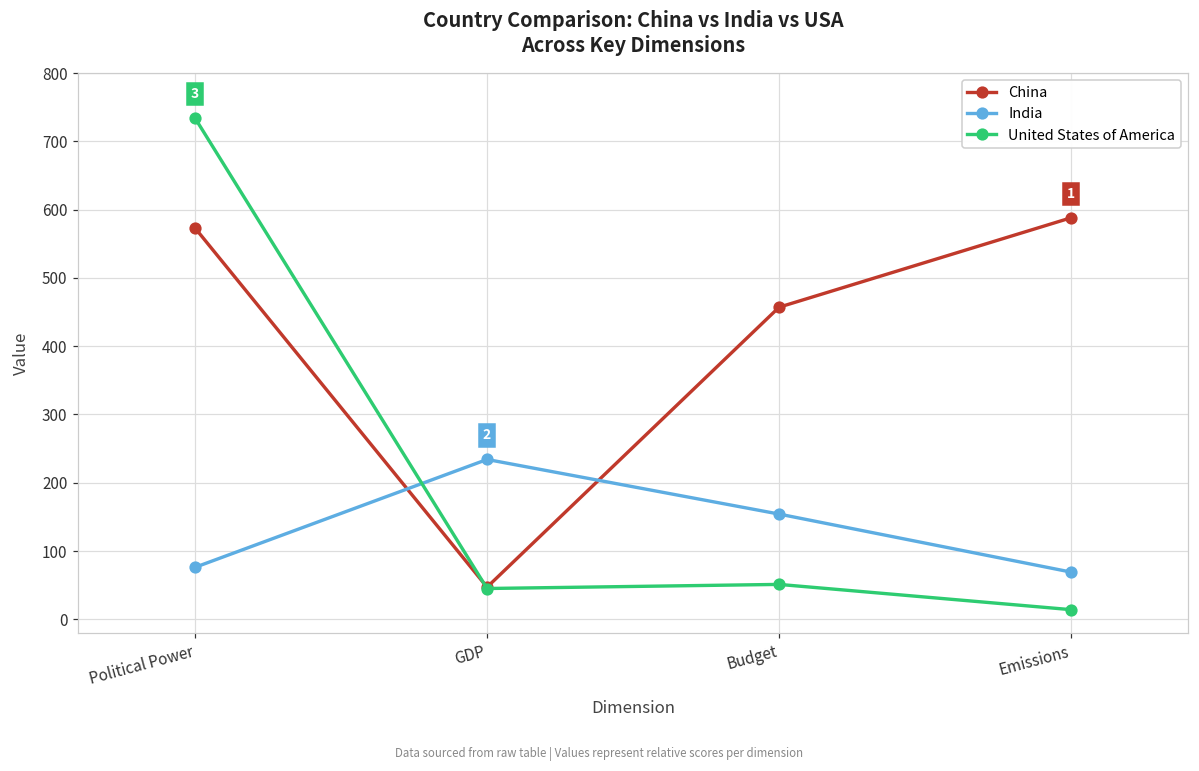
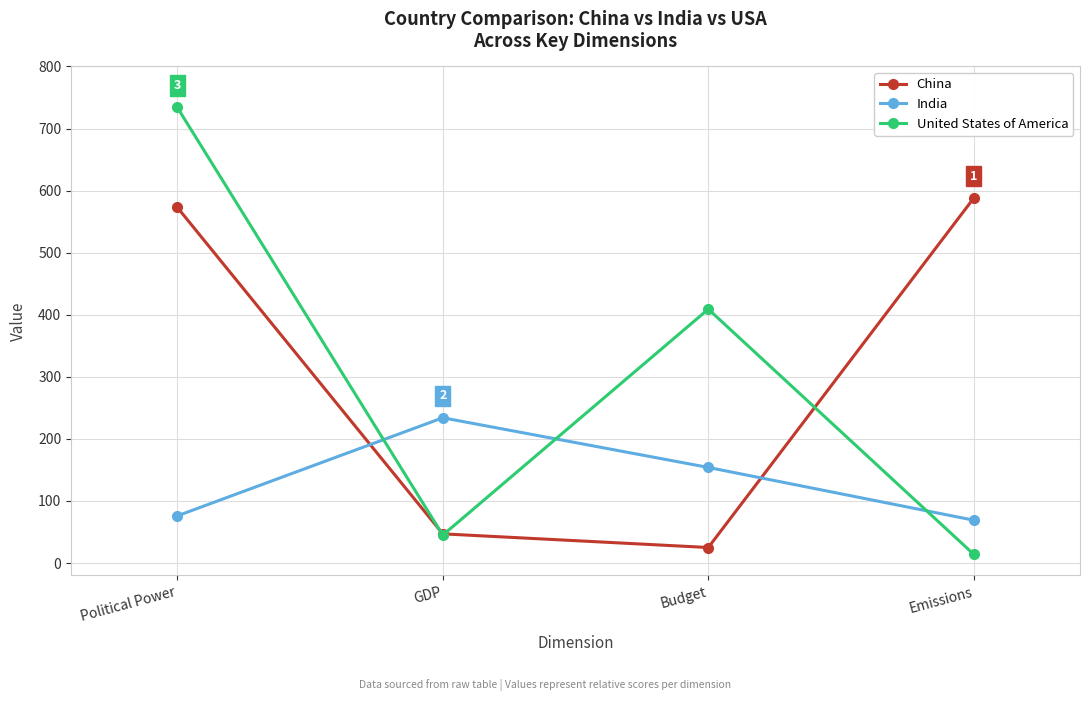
  {
    "China": {
      "Political Power": 570,
-     "Budget": 460
+     "Budget": 30
    },
    "India": {
      "Political Power": 80,
      "Budget": 150,
      "Emissions": 70
    },
    "United States of America": {
-     "Budget": 50,
+     "Budget": 410,
      "Emissions": 10
    }
  }
